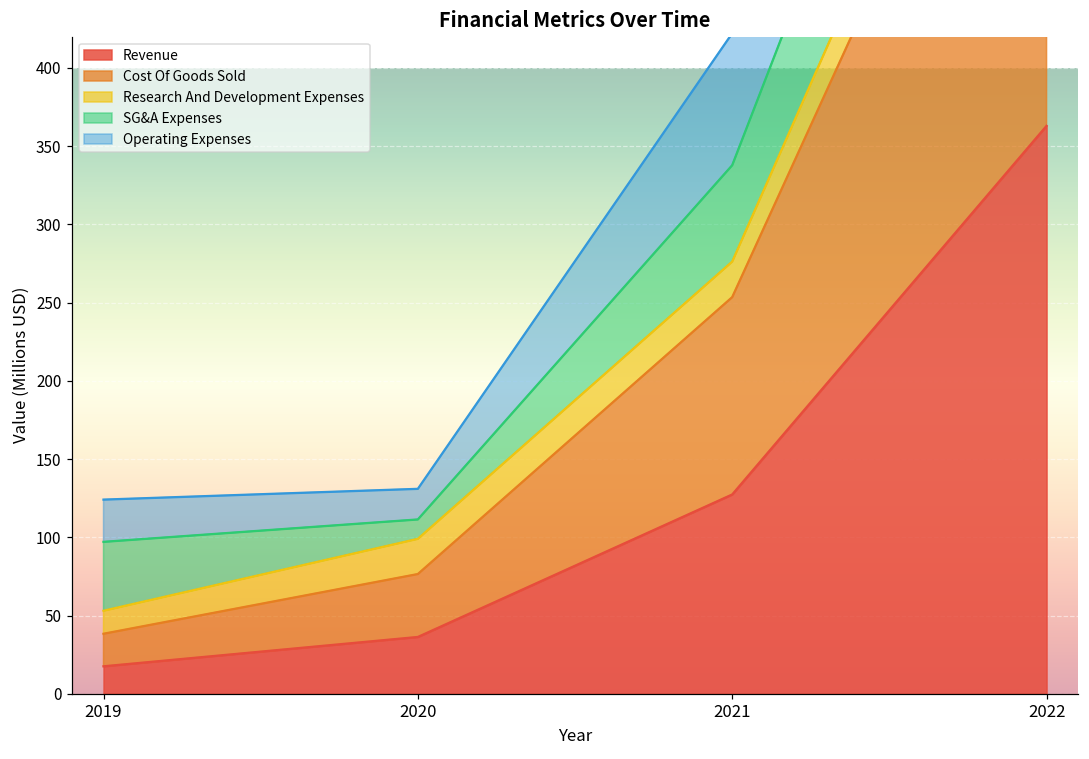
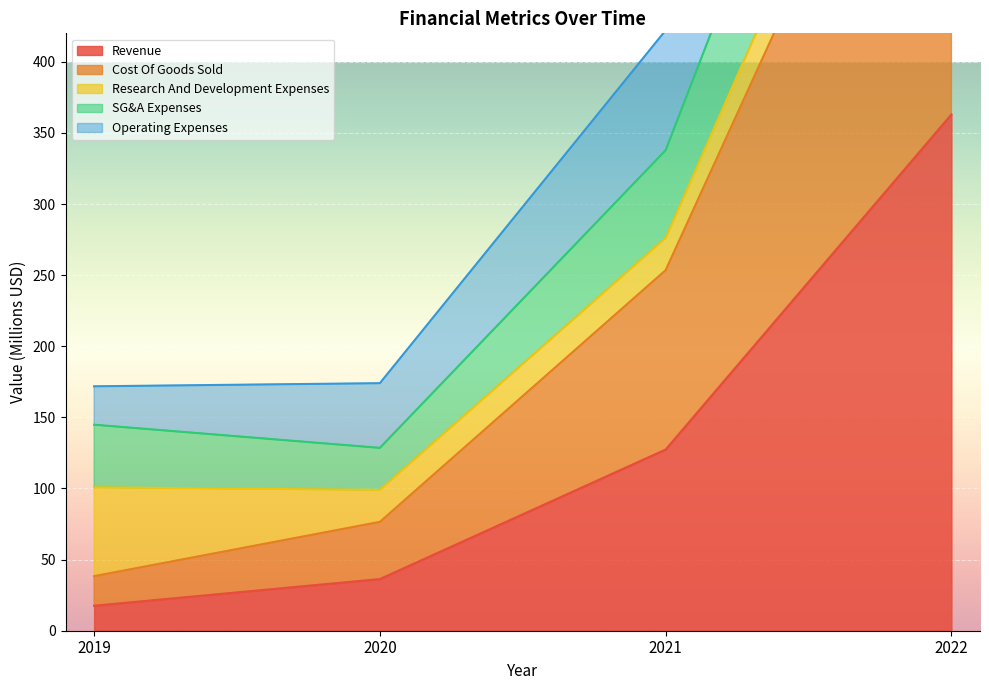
  {
    "Research And Development Expenses": {
-     "2019": 15,
+     "2019": 62,
      "2020": 23,
      "2021": 23
    },
    "SG&A Expenses": {
      "2019": 44,
-     "2020": 12,
+     "2020": 30,
      "2021": 62
    },
    "Operating Expenses": {
      "2019": 27,
-     "2020": 20
+     "2020": 45
    }
  }
